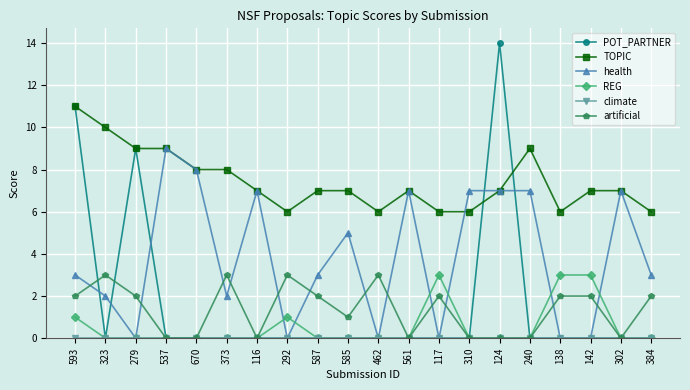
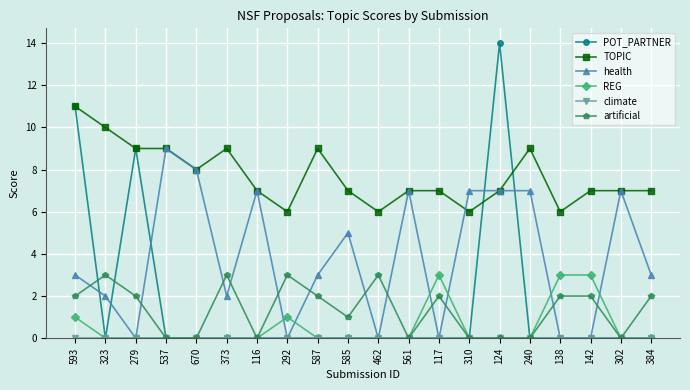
  {
    "POT_PARTNER": {
      "124": 14
    },
    "TOPIC": {
      "323": 10,
-     "373": 8,
+     "373": 9,
      "292": 6,
-     "587": 7,
+     "587": 9,
      "585": 7,
      "462": 6,
-     "117": 6,
+     "117": 7,
      "310": 6,
      "240": 9,
      "138": 6,
      "142": 7,
-     "384": 6
+     "384": 7
    }
  }
